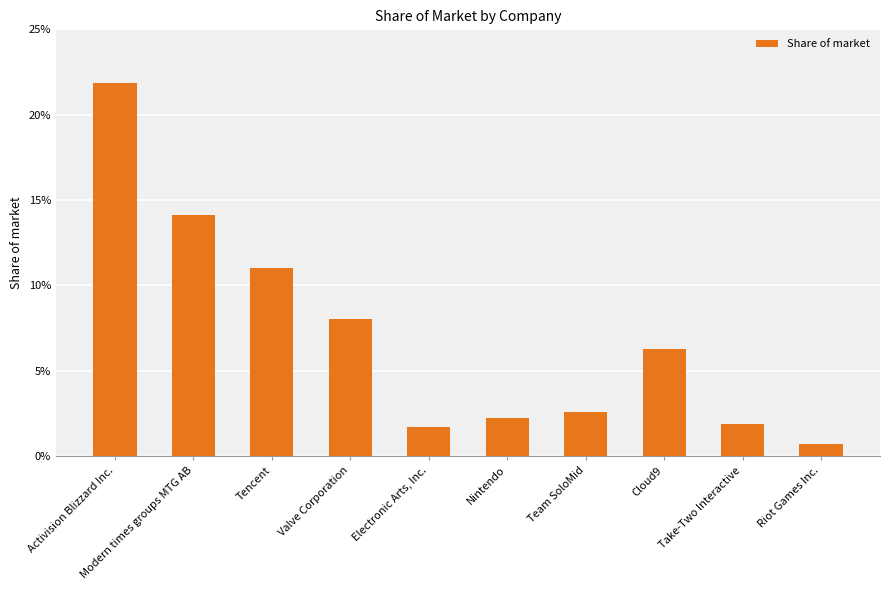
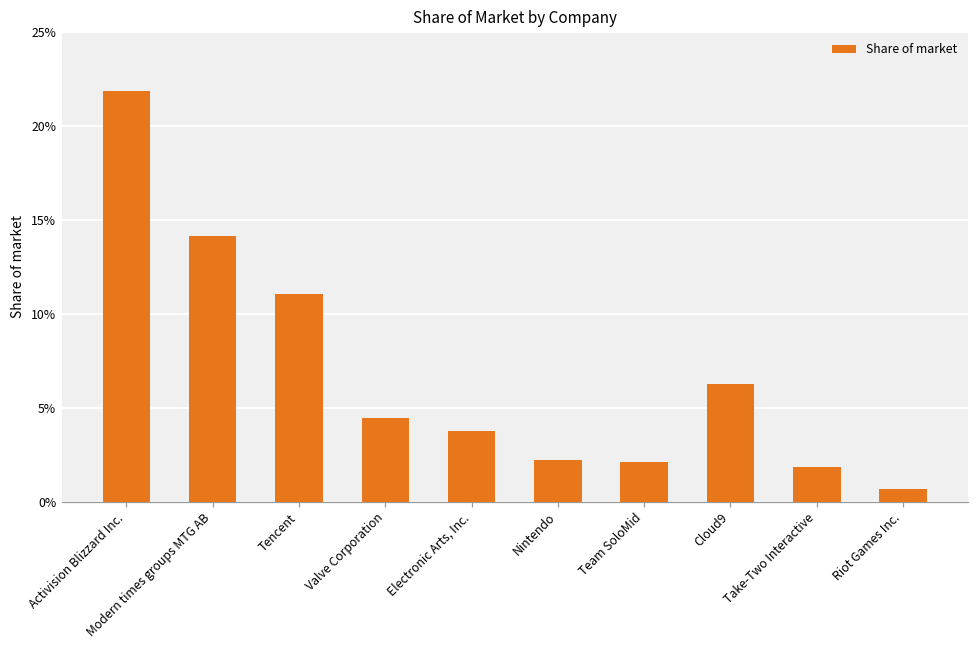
  {
    "Activision Blizzard Inc.": "21.9%",
    "Modern times groups MTG AB": "14.1%",
    "Tencent": "11.0%",
-   "Valve Corporation": "8.0%",
-   "Electronic Arts, Inc.": "1.7%",
+   "Valve Corporation": "4.5%",
+   "Electronic Arts, Inc.": "3.8%",
    "Nintendo": "2.2%",
-   "Team SoloMid": "2.6%",
+   "Team SoloMid": "2.1%",
    "Cloud9": "6.3%",
    "Take-Two Interactive": "1.9%",
    "Riot Games Inc.": "0.7%"
  }
